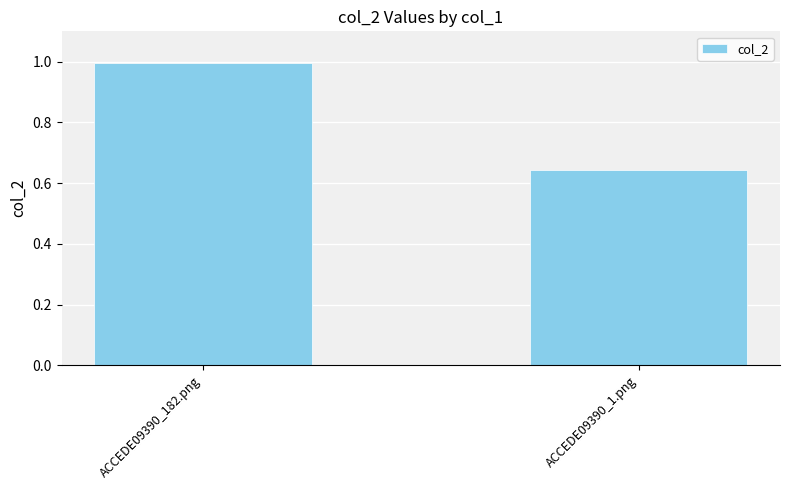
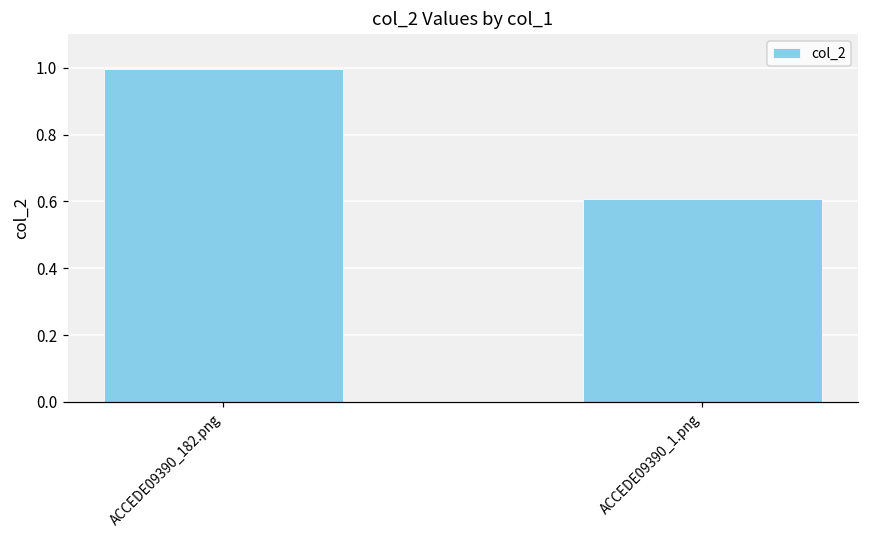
  {
    "ACCEDE09390_182.png": 1.00,
-   "ACCEDE09390_1.png": 0.64
+   "ACCEDE09390_1.png": 0.61
  }
